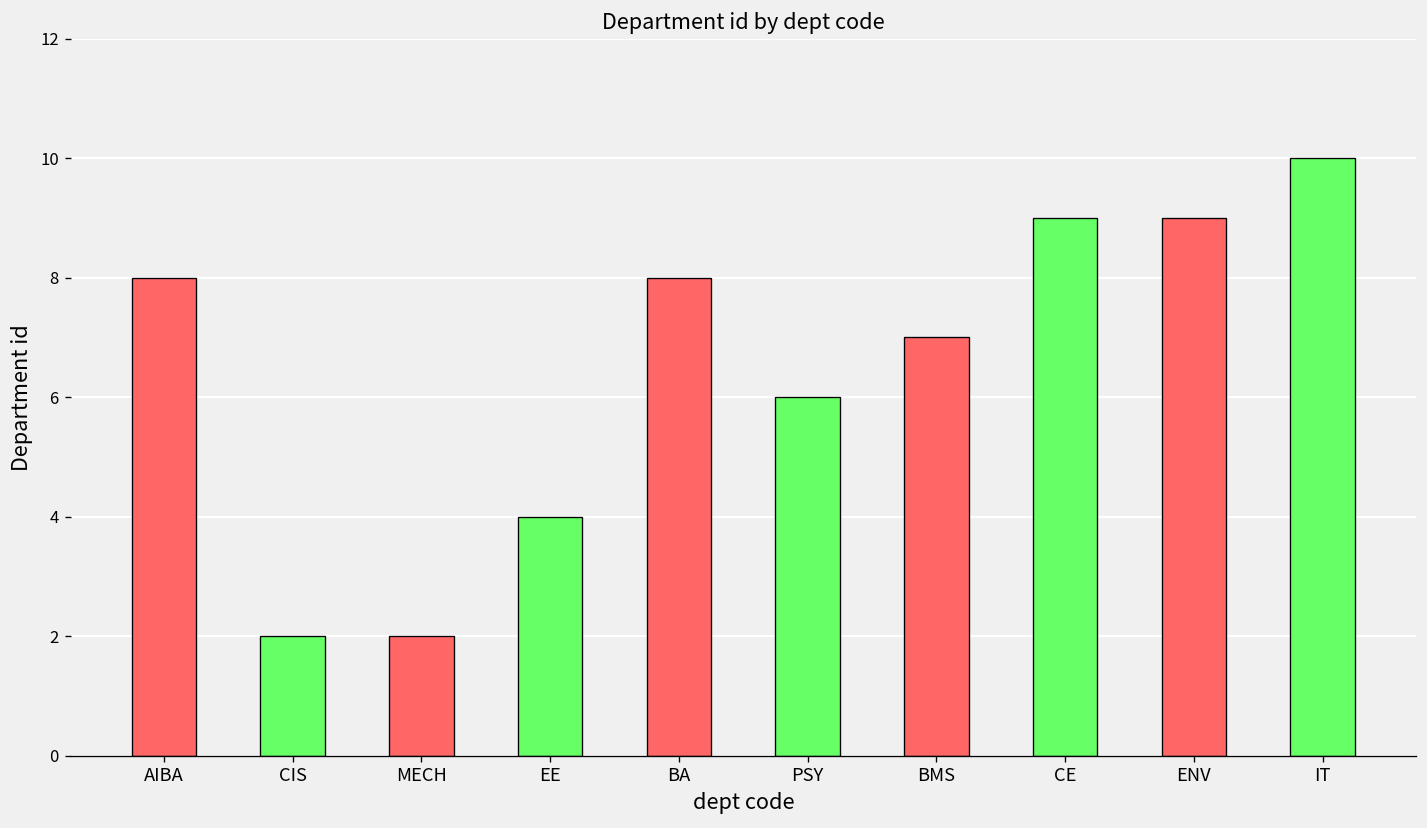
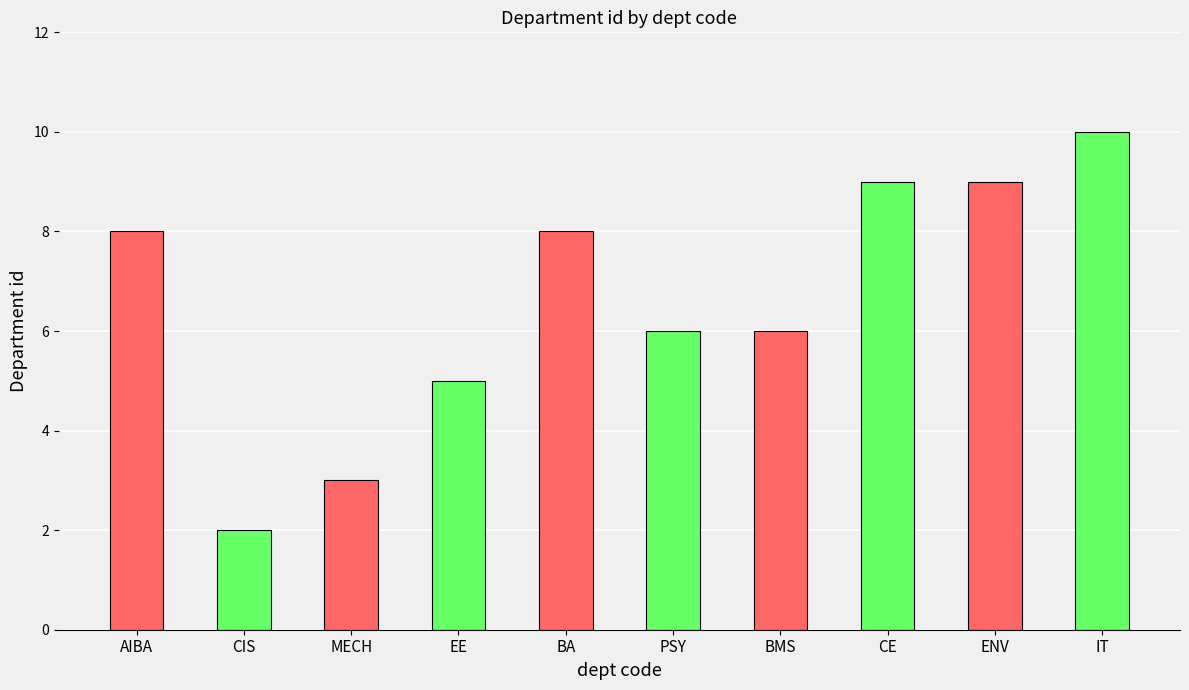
  {
    "AIBA": 8,
    "CIS": 2,
-   "MECH": 2,
-   "EE": 4,
+   "MECH": 3,
+   "EE": 5,
    "BA": 8,
    "PSY": 6,
-   "BMS": 7,
+   "BMS": 6,
    "CE": 9,
    "ENV": 9,
    "IT": 10
  }
